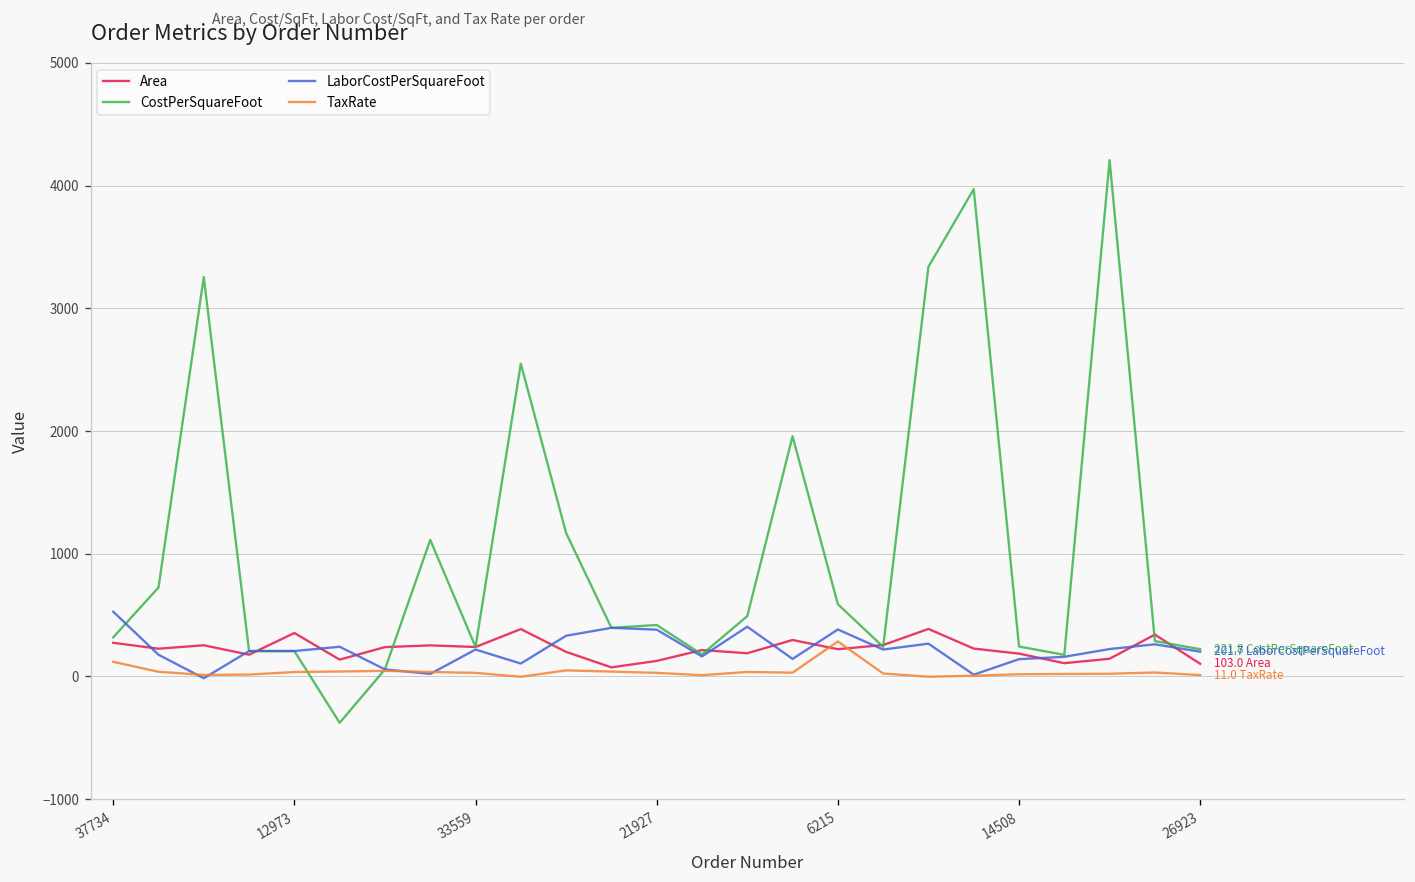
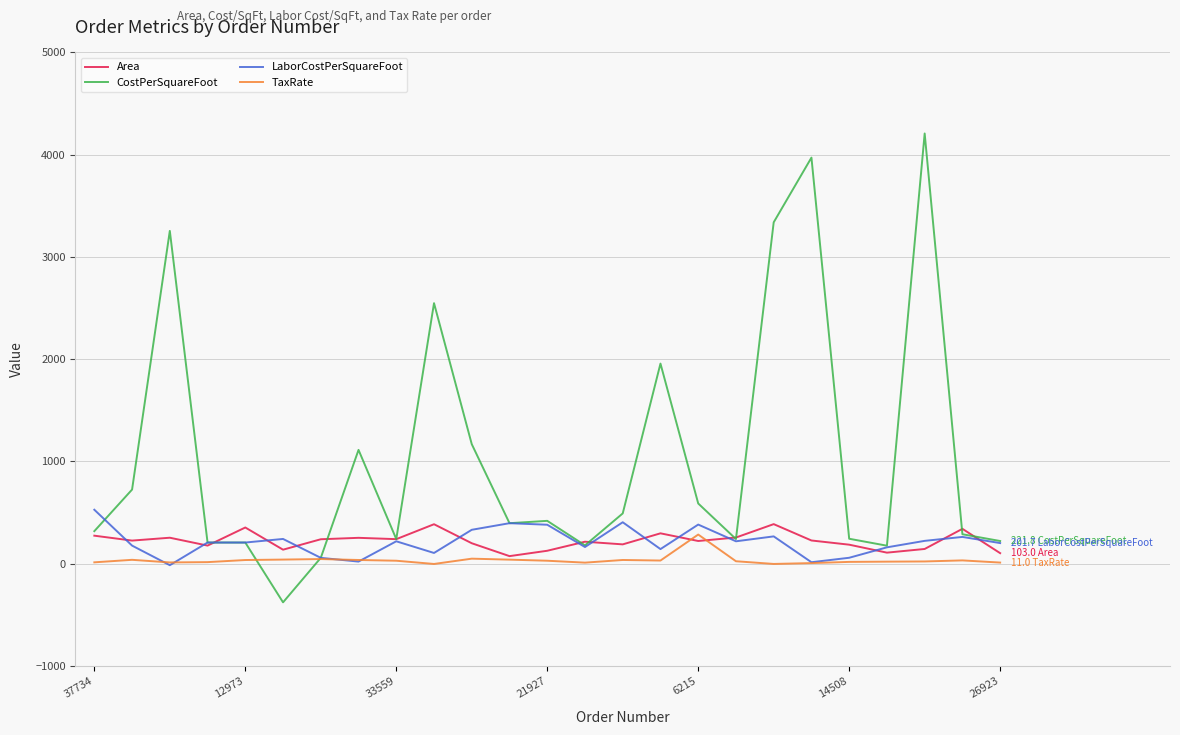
  {
    "Area": {
      "26923": 103.0
    },
    "CostPerSquareFoot": {
      "37734": 320,
      "21927": 420,
      "6215": 590,
      "14508": 240
    },
    "LaborCostPerSquareFoot": {
      "37734": 530,
      "21927": 380,
      "6215": 380,
-     "14508": 140
+     "14508": 60
    },
    "TaxRate": {
-     "37734": 120,
+     "37734": 10,
      "12973": 40,
      "33559": 30,
      "21927": 30,
      "6215": 290,
      "14508": 20
    }
  }
